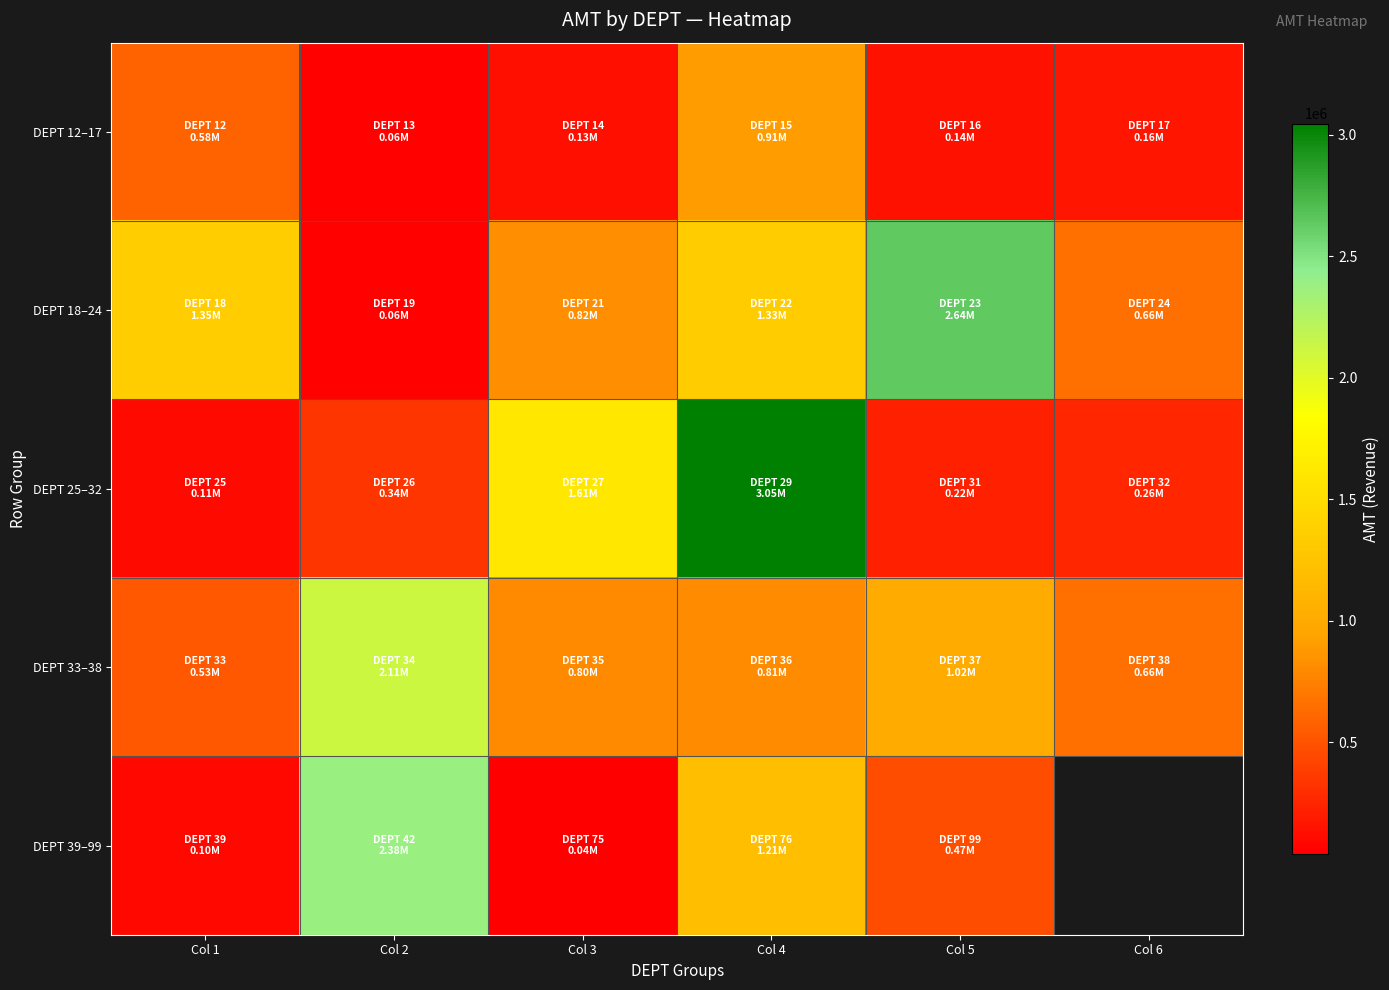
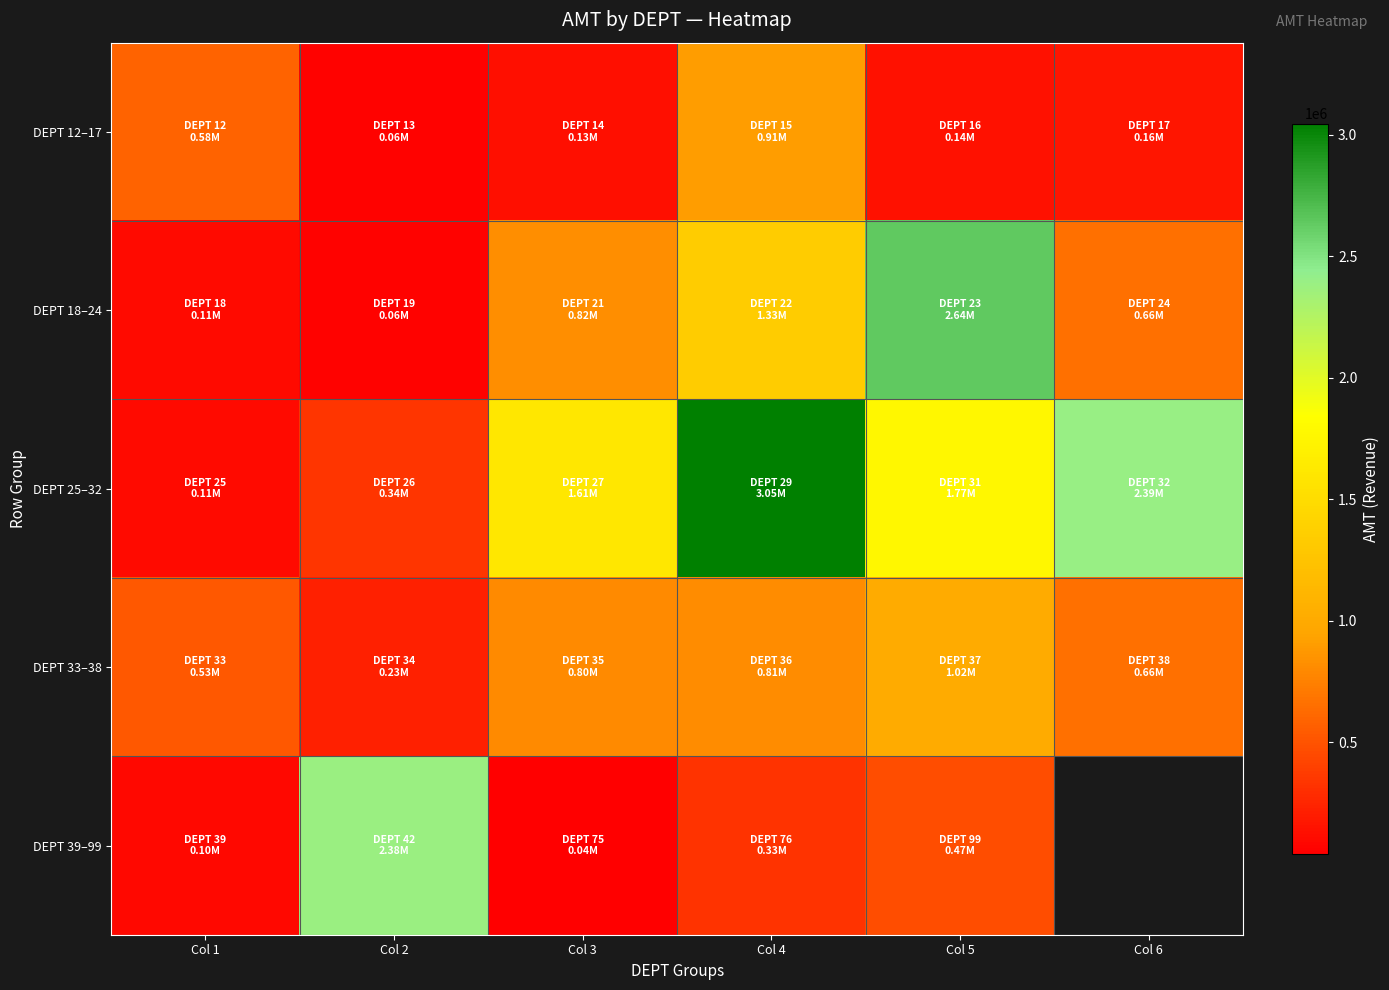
  {
    "DEPT 18–24": {
-     "Col 1": "1.35M"
+     "Col 1": "0.11M"
    },
    "DEPT 25–32": {
-     "Col 5": "0.22M",
-     "Col 6": "0.26M"
+     "Col 5": "1.77M",
+     "Col 6": "2.39M"
    },
    "DEPT 33–38": {
-     "Col 2": "2.11M"
+     "Col 2": "0.23M"
    },
    "DEPT 39–99": {
-     "Col 4": "1.21M"
+     "Col 4": "0.33M"
    }
  }
